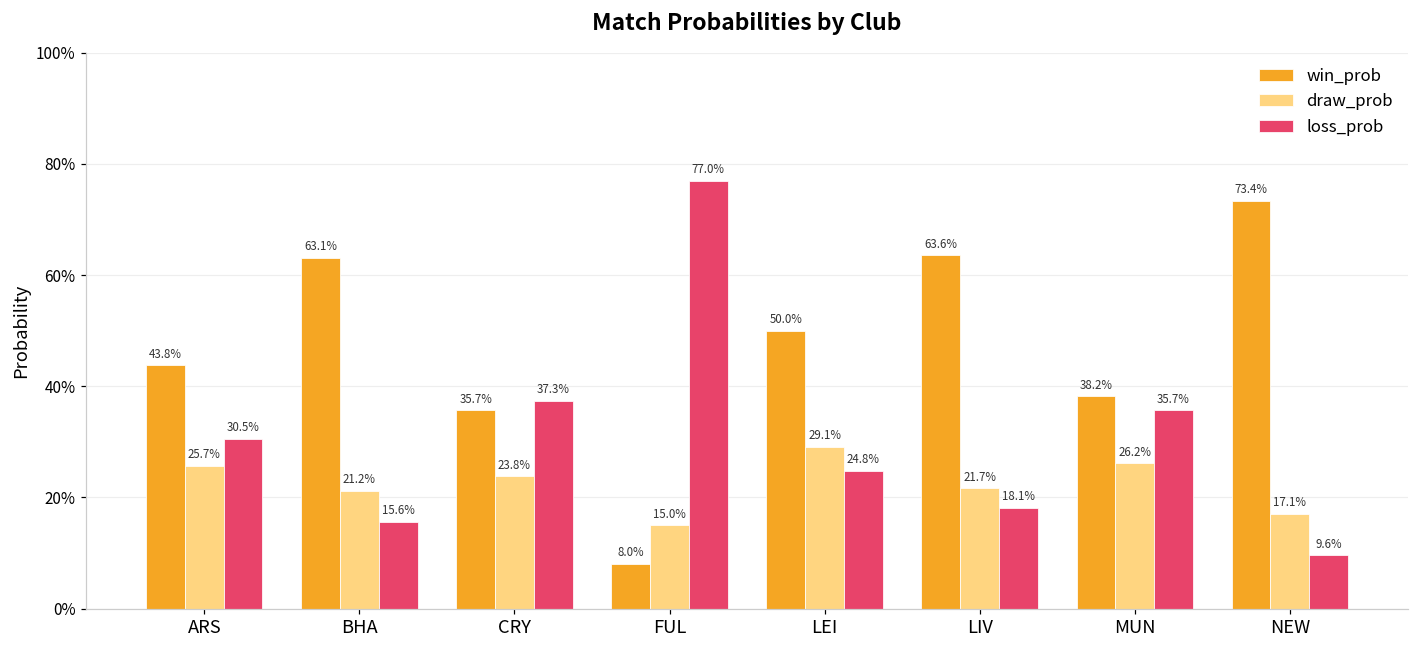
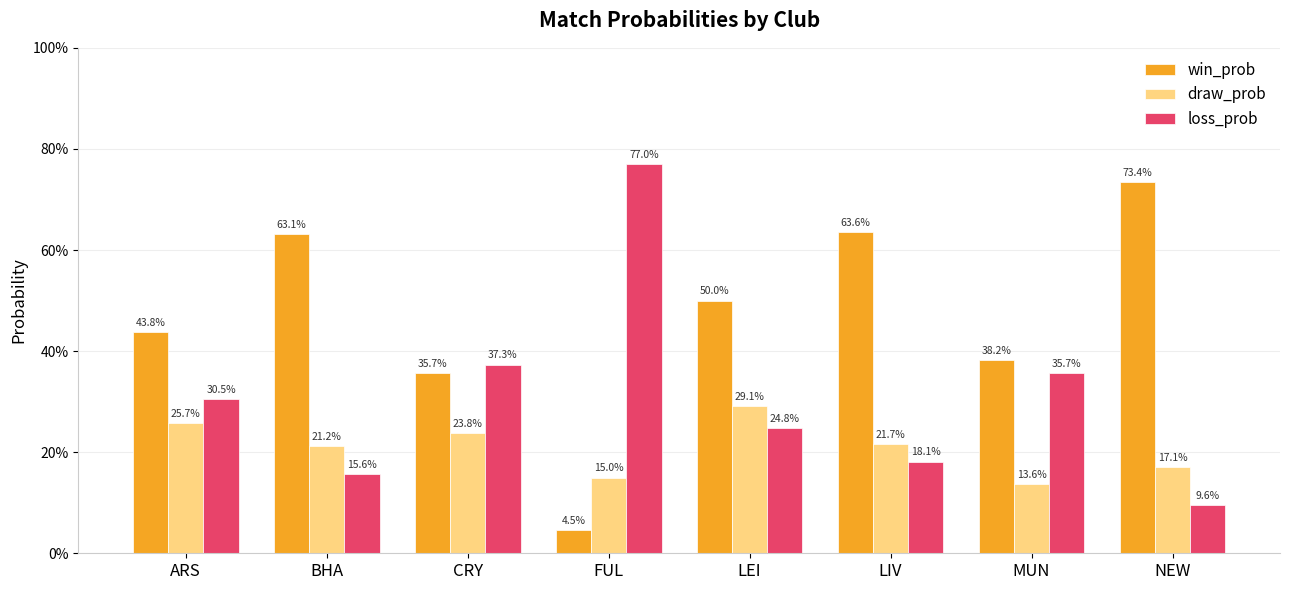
  {
    "win_prob": {
      "ARS": "43.8%",
      "BHA": "63.1%",
      "CRY": "35.7%",
-     "FUL": "8.0%",
+     "FUL": "4.5%",
      "LEI": "50.0%",
      "LIV": "63.6%",
      "MUN": "38.2%",
      "NEW": "73.4%"
    },
    "draw_prob": {
      "ARS": "25.7%",
      "BHA": "21.2%",
      "CRY": "23.8%",
      "FUL": "15.0%",
      "LEI": "29.1%",
      "LIV": "21.7%",
-     "MUN": "26.2%",
+     "MUN": "13.6%",
      "NEW": "17.1%"
    },
    "loss_prob": {
      "ARS": "30.5%",
      "BHA": "15.6%",
      "CRY": "37.3%",
      "FUL": "77.0%",
      "LEI": "24.8%",
      "LIV": "18.1%",
      "MUN": "35.7%",
      "NEW": "9.6%"
    }
  }
